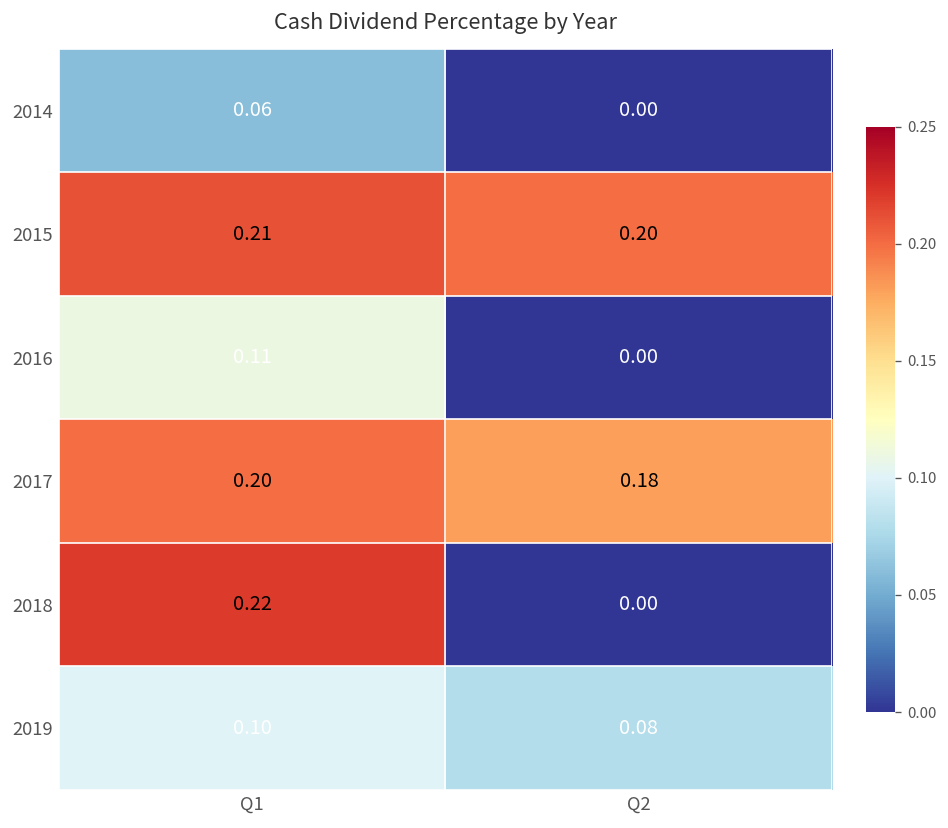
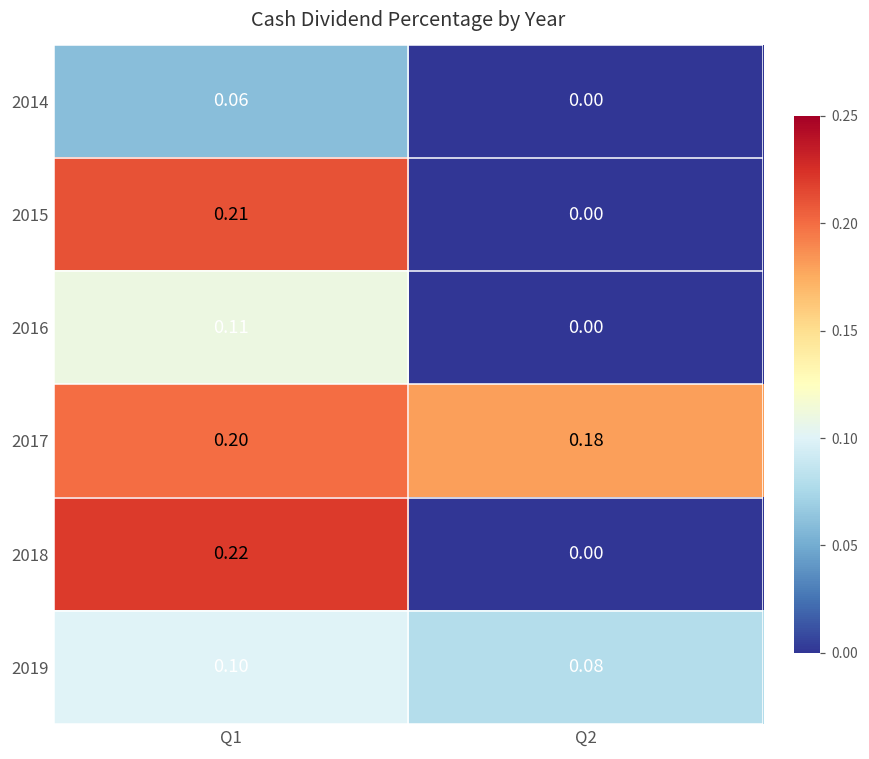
  {
    "2014": {
      "Q1": 0.06,
      "Q2": 0.00
    },
    "2015": {
      "Q1": 0.21,
-     "Q2": 0.20
+     "Q2": 0.00
    },
    "2016": {
      "Q2": 0.00
    },
    "2017": {
      "Q1": 0.20,
      "Q2": 0.18
    },
    "2018": {
      "Q1": 0.22,
      "Q2": 0.00
    },
    "2019": {
      "Q2": 0.08
    }
  }
